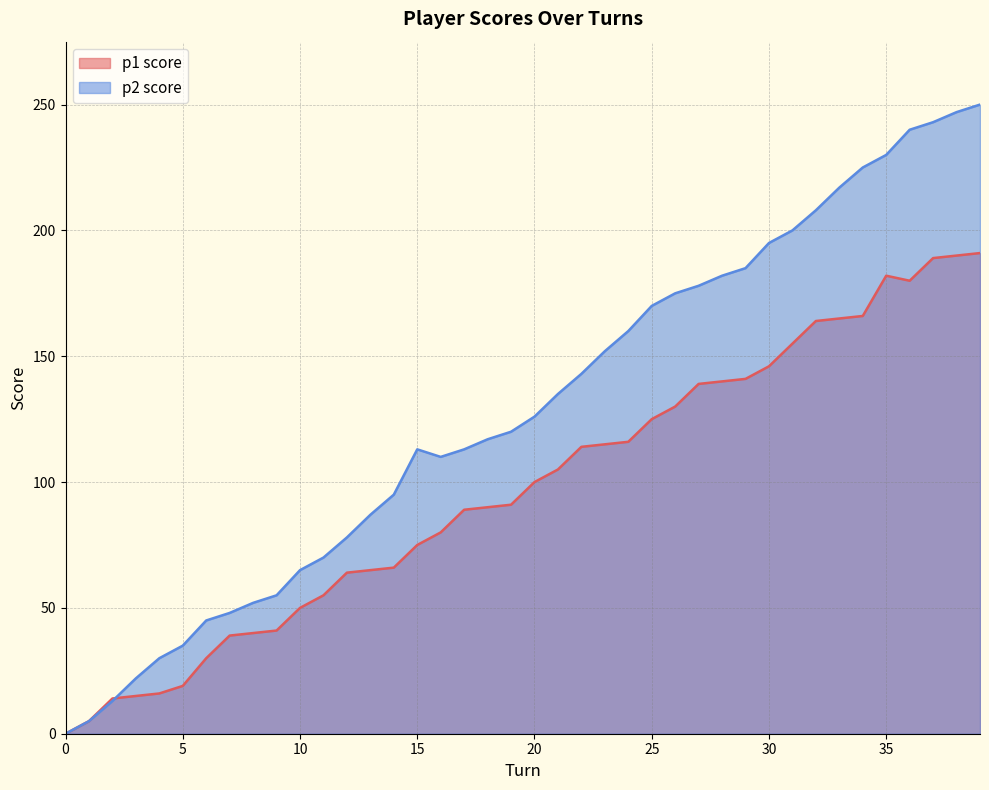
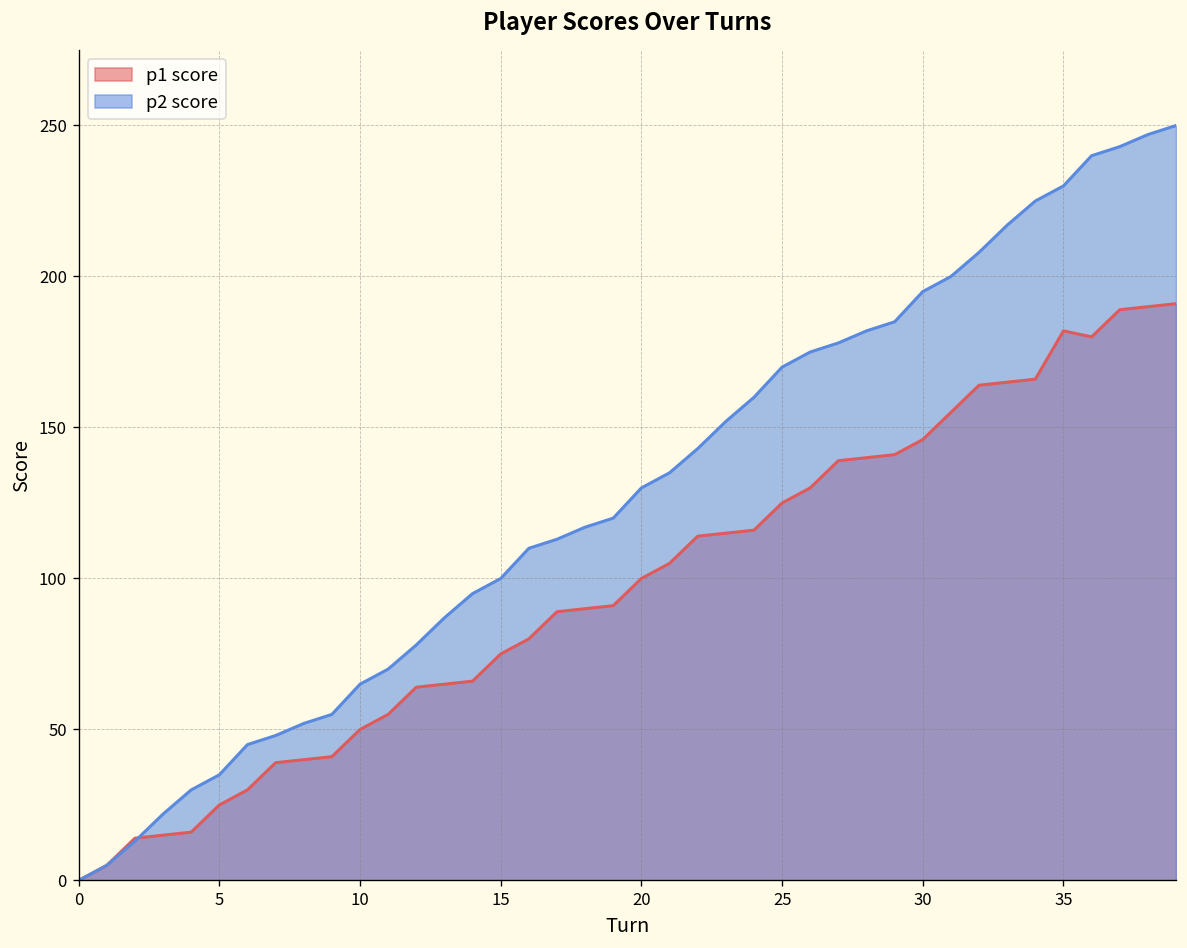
  {
    "p1 score": {
-     "5": 19,
+     "5": 25,
      "10": 50,
      "15": 75,
      "20": 100,
      "25": 125,
      "30": 146,
      "35": 182
    },
    "p2 score": {
      "5": 35,
      "10": 65,
-     "15": 113,
-     "20": 126,
+     "15": 100,
+     "20": 130,
      "25": 170,
      "30": 195,
      "35": 230
    }
  }
